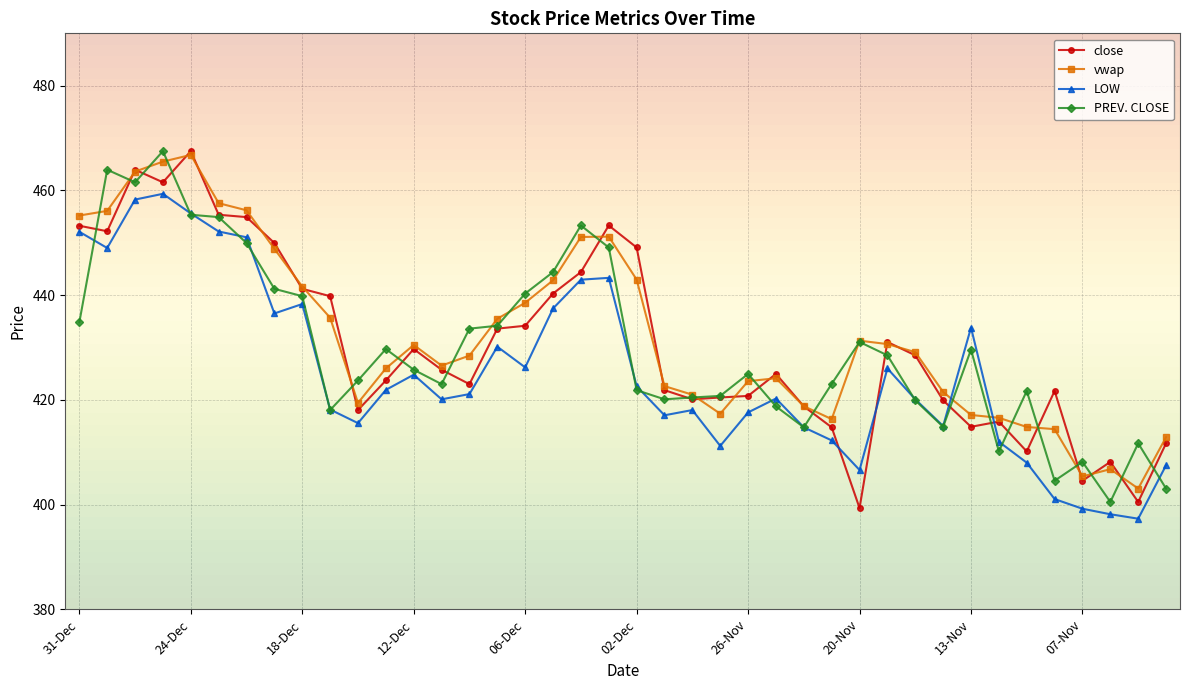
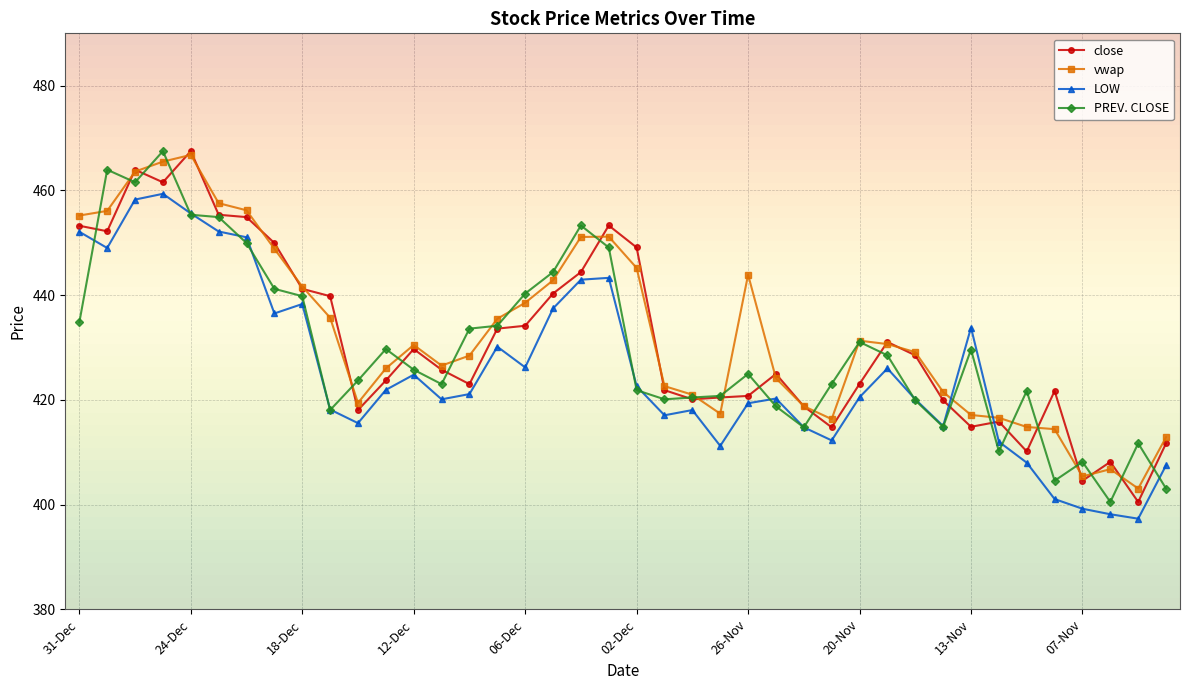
  {
    "close": {
      "31-Dec": 453,
      "24-Dec": 468,
      "12-Dec": 430,
      "06-Dec": 434,
      "02-Dec": 449,
      "26-Nov": 421,
-     "20-Nov": 399,
+     "20-Nov": 423,
      "13-Nov": 415,
      "07-Nov": 405
    },
    "vwap": {
      "31-Dec": 455,
      "24-Dec": 467,
      "12-Dec": 430,
      "06-Dec": 439,
-     "02-Dec": 443,
-     "26-Nov": 424,
+     "02-Dec": 445,
+     "26-Nov": 444,
      "13-Nov": 417,
      "07-Nov": 405
    },
    "LOW": {
      "31-Dec": 452,
      "18-Dec": 438,
      "12-Dec": 425,
      "06-Dec": 426,
      "02-Dec": 423,
-     "26-Nov": 418,
-     "20-Nov": 407,
+     "26-Nov": 419,
+     "20-Nov": 421,
      "13-Nov": 434,
      "07-Nov": 399
    },
    "PREV. CLOSE": {
      "31-Dec": 435,
      "18-Dec": 440,
      "12-Dec": 426,
      "06-Dec": 440,
      "02-Dec": 422,
      "26-Nov": 425,
      "13-Nov": 430,
      "07-Nov": 408
    }
  }
